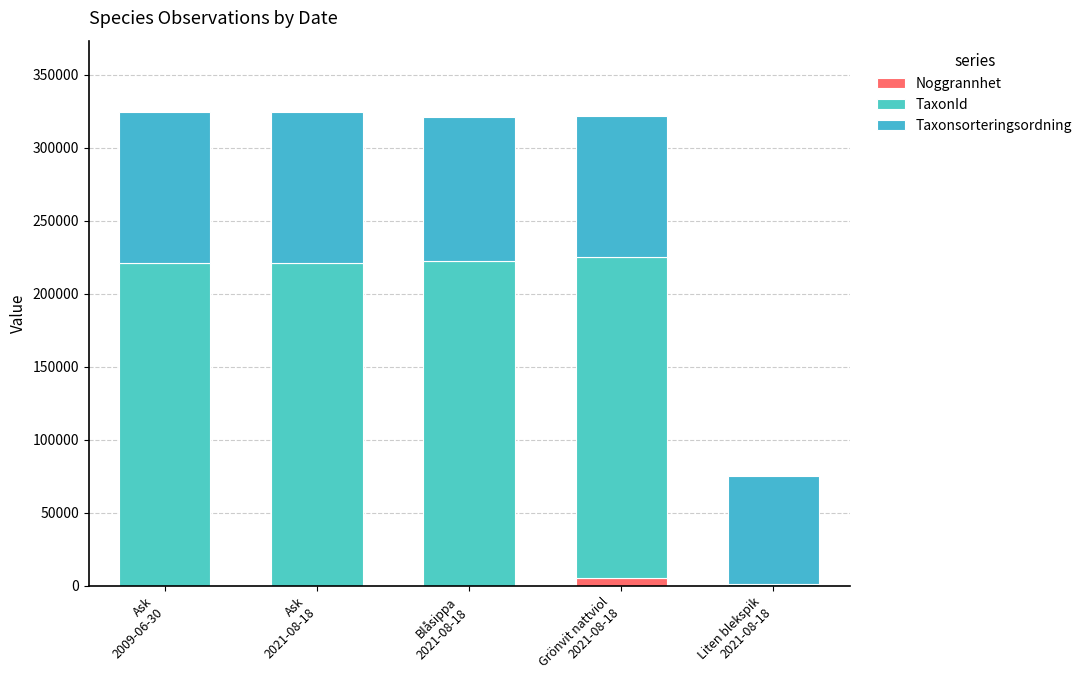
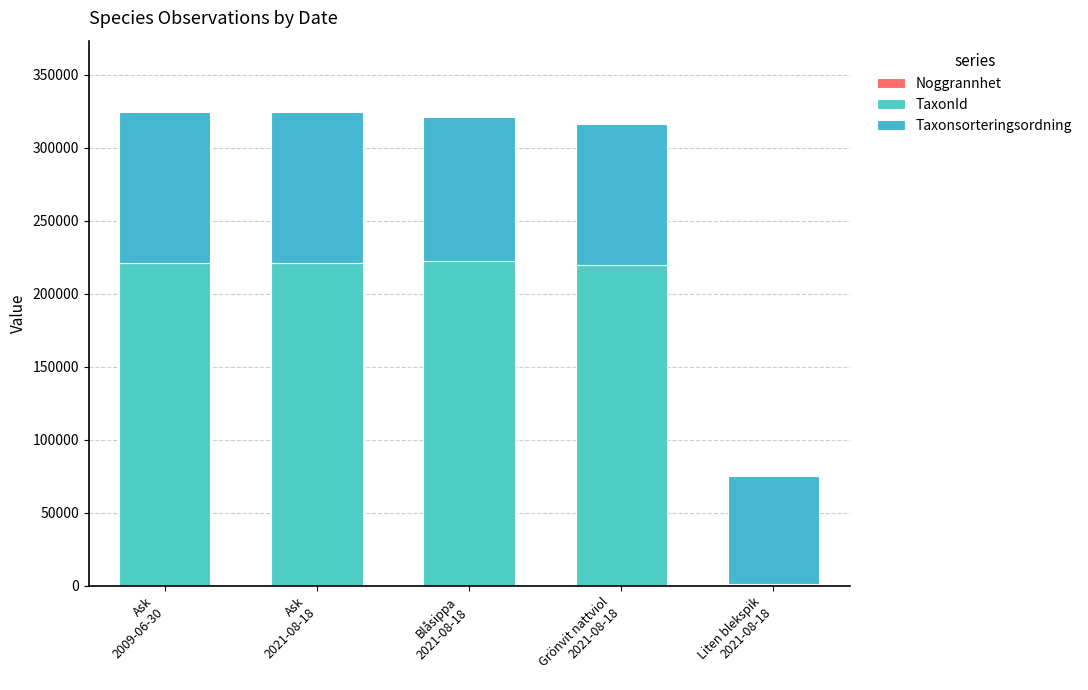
  {
    "Noggrannhet": {
-     "Grönvit nattviol 2021-08-18": 6000
+     "Grönvit nattviol 2021-08-18": 0
    }
  }
